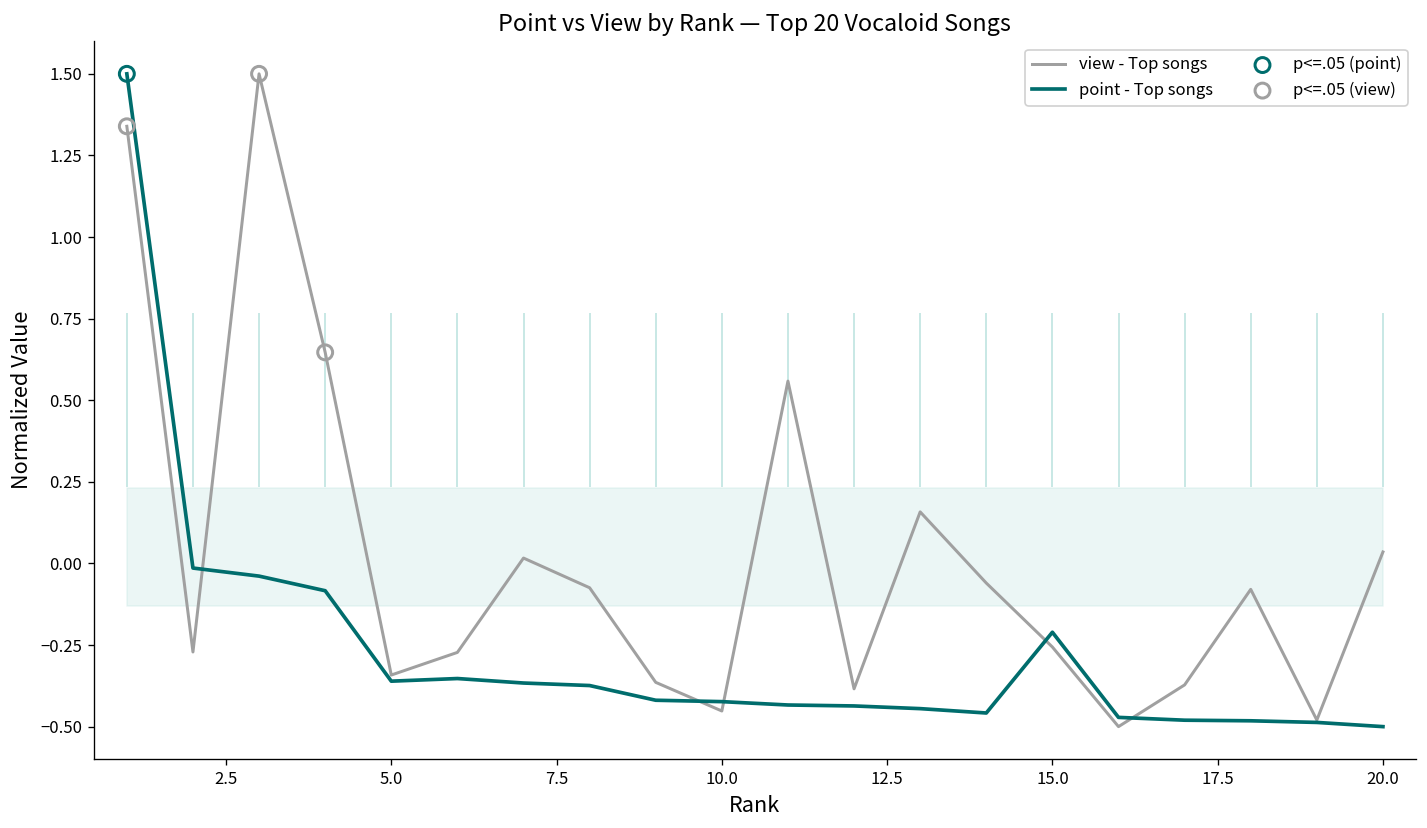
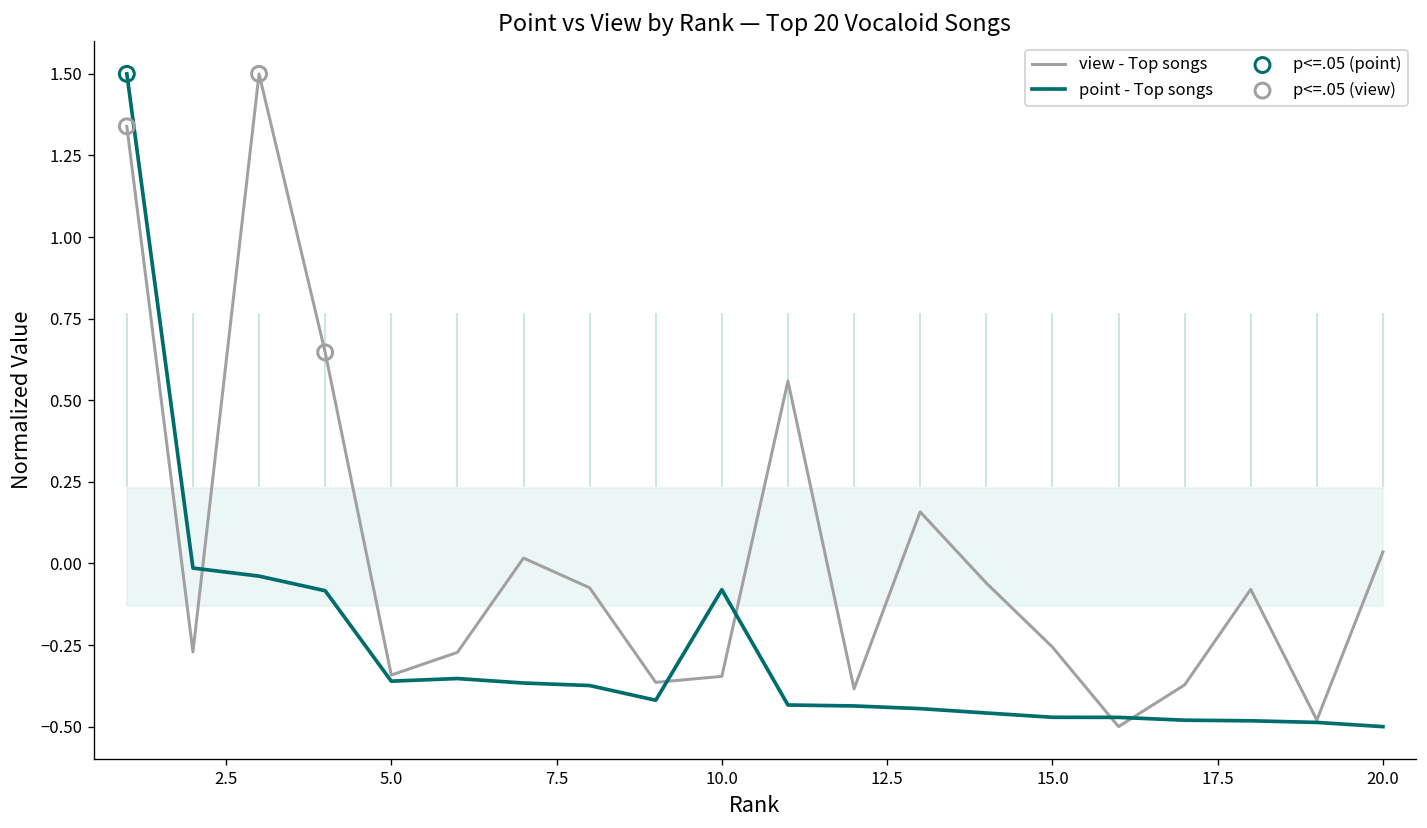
  {
    "view - Top songs": {
      "5.0": -0.34,
-     "10.0": -0.45,
+     "10.0": -0.35,
      "15.0": -0.26,
      "20.0": 0.04
    },
    "point - Top songs": {
      "5.0": -0.36,
-     "10.0": -0.42,
-     "15.0": -0.21,
+     "10.0": -0.08,
+     "15.0": -0.47,
      "20.0": -0.50
    }
  }
